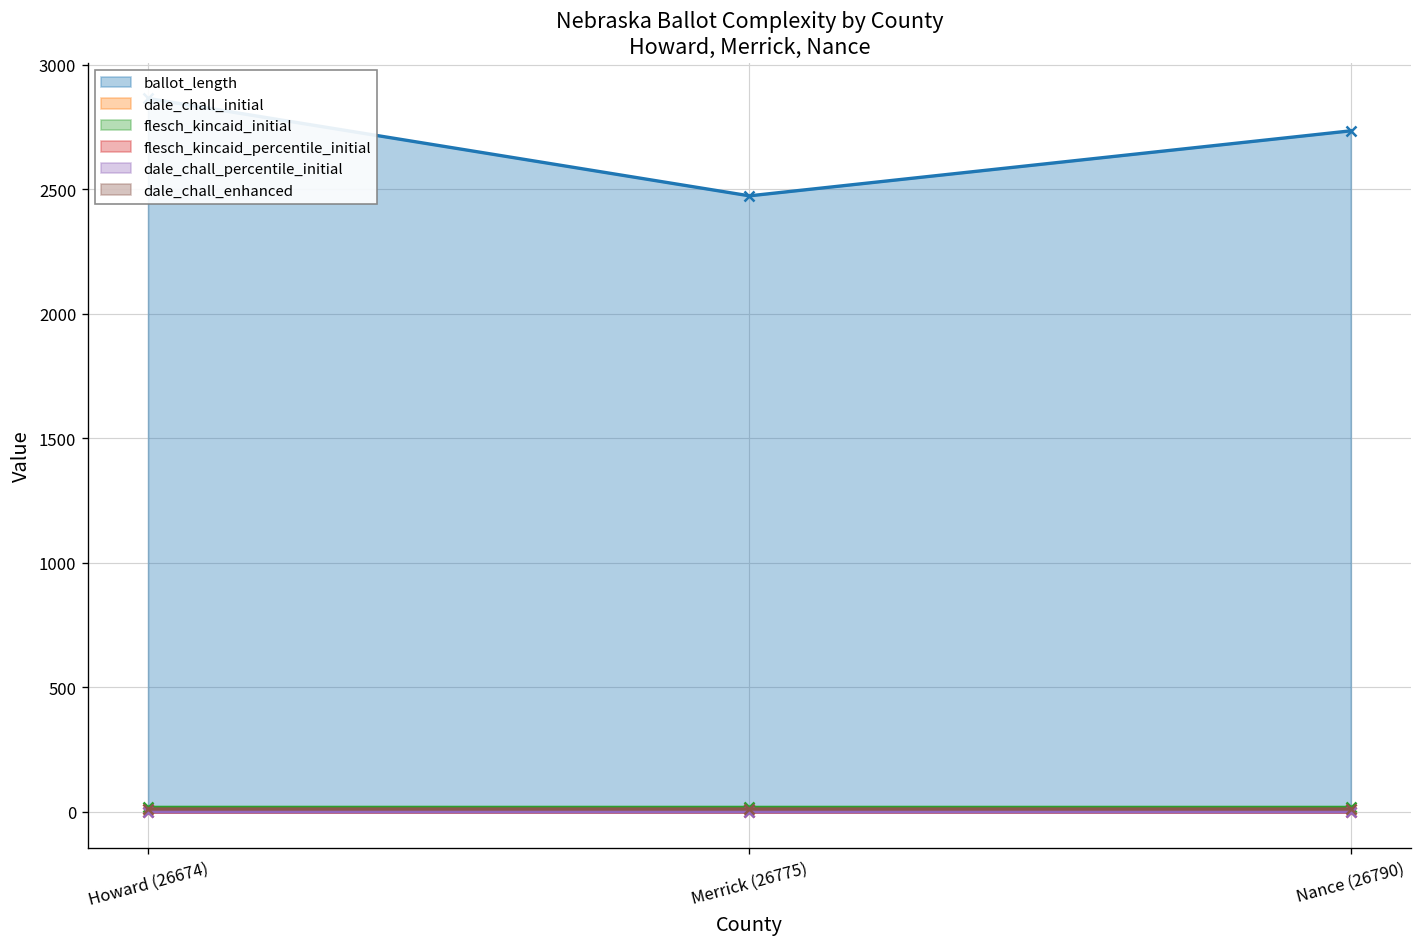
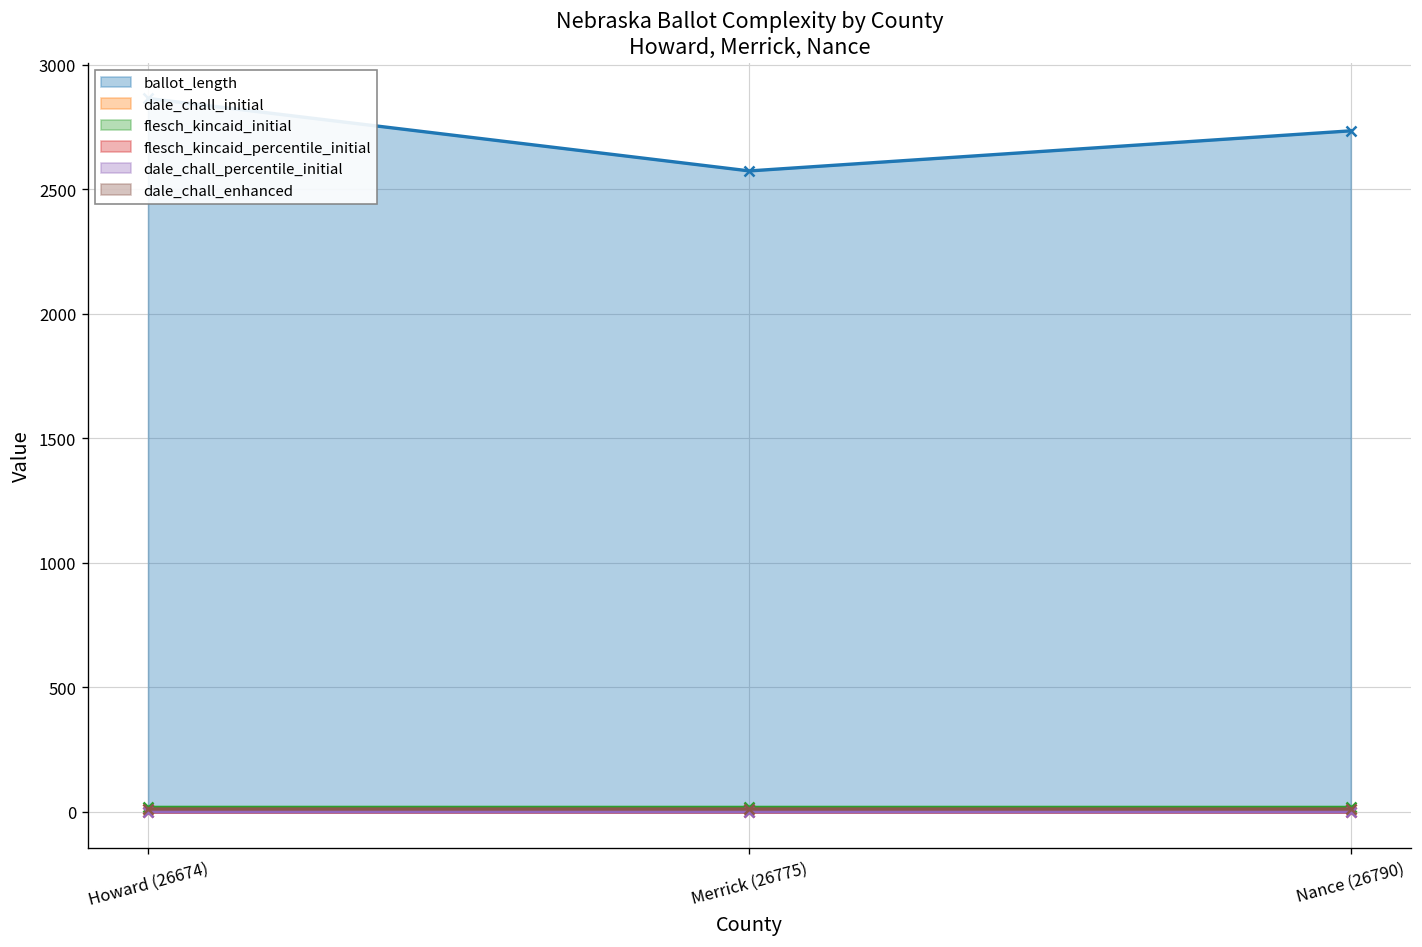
  {
    "ballot_length": {
-     "Merrick (26775)": 2470,
+     "Merrick (26775)": 2570,
      "Nance (26790)": 2730
    }
  }
